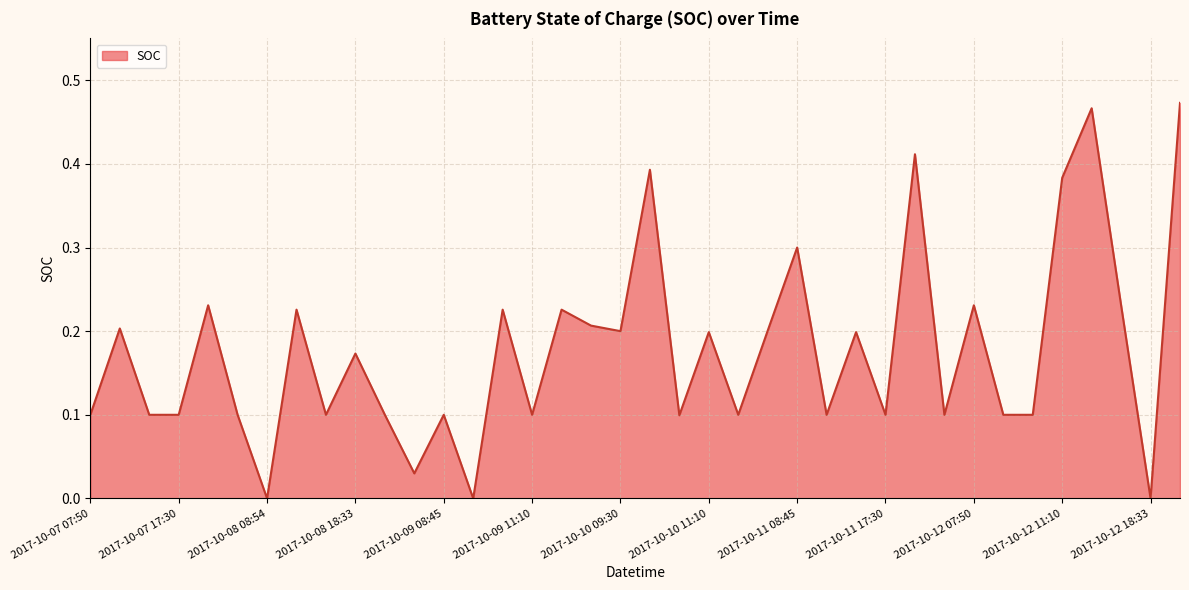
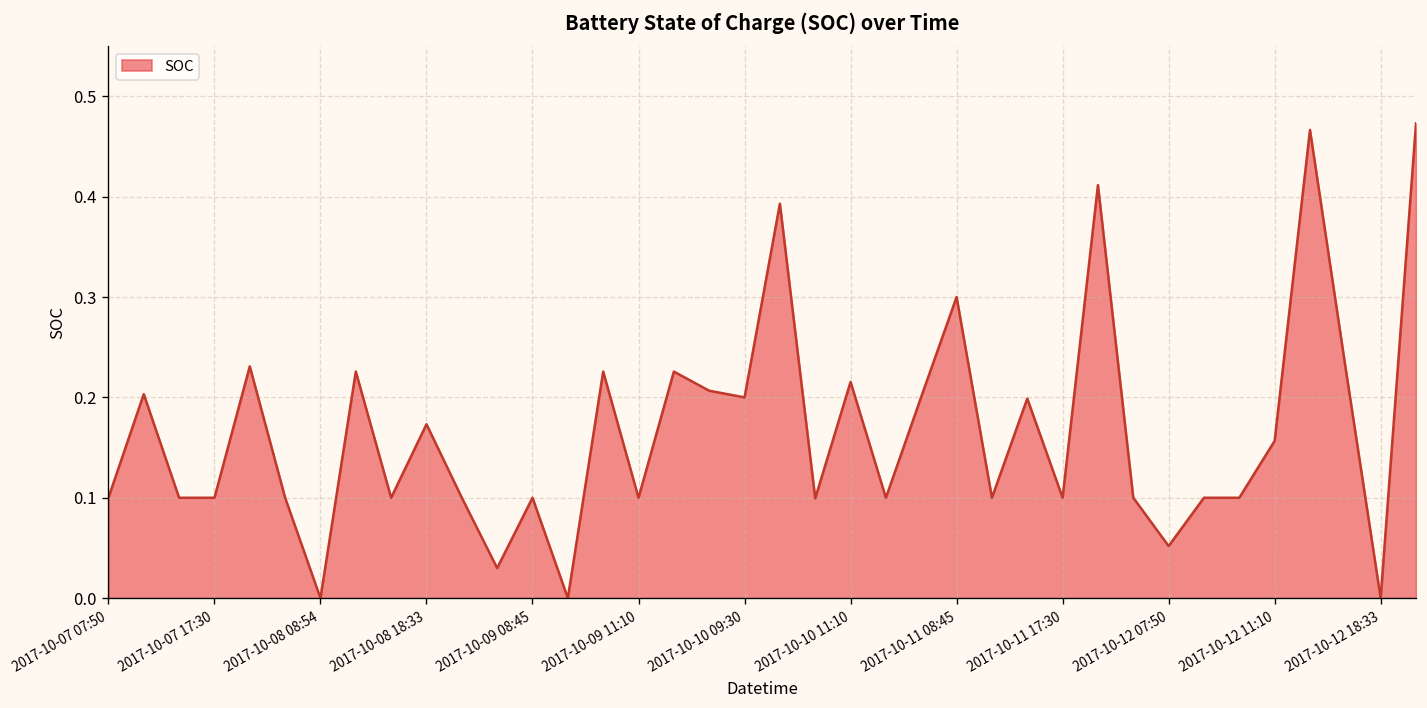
  {
    "2017-10-07 07:50": 0.10,
    "2017-10-07 17:30": 0.10,
    "2017-10-08 08:54": 0.00,
    "2017-10-08 18:33": 0.17,
    "2017-10-09 08:45": 0.10,
    "2017-10-09 11:10": 0.10,
    "2017-10-10 09:30": 0.20,
-   "2017-10-10 11:10": 0.20,
+   "2017-10-10 11:10": 0.22,
    "2017-10-11 08:45": 0.30,
    "2017-10-11 17:30": 0.10,
-   "2017-10-12 07:50": 0.23,
-   "2017-10-12 11:10": 0.38,
+   "2017-10-12 07:50": 0.05,
+   "2017-10-12 11:10": 0.16,
    "2017-10-12 18:33": 0.00
  }
